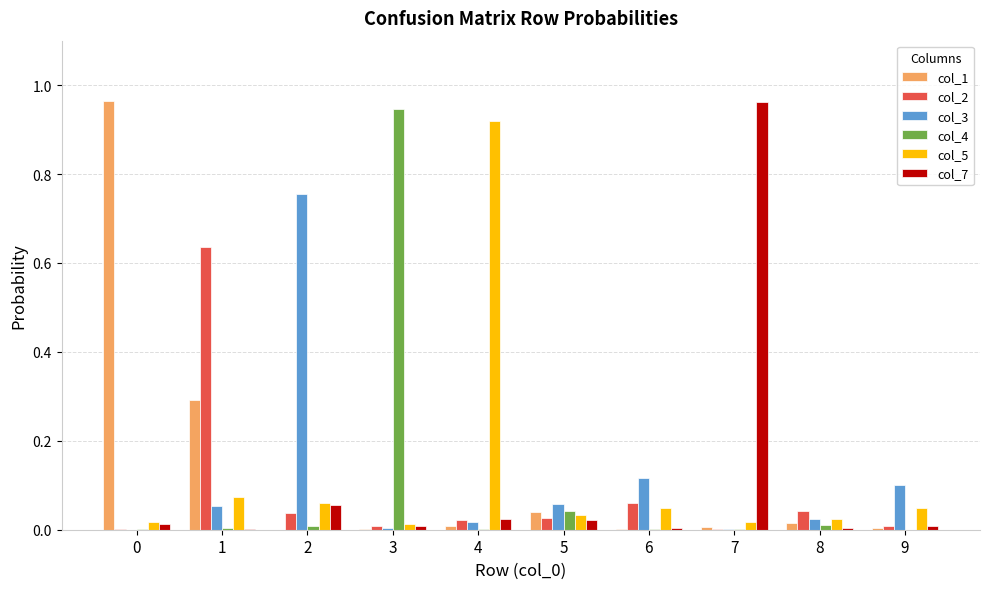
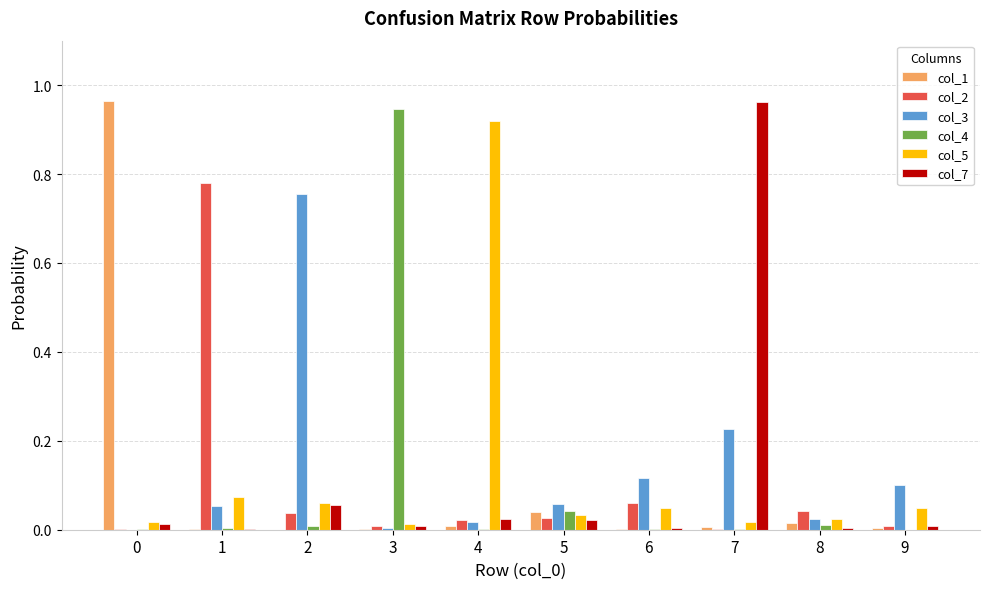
  {
    "col_1": {
      "0": 0.96,
-     "1": 0.29,
+     "1": 0.00,
      "4": 0.01,
      "5": 0.04,
      "7": 0.01,
      "8": 0.01
    },
    "col_2": {
-     "1": 0.64,
+     "1": 0.78,
      "2": 0.04,
      "3": 0.01,
      "4": 0.02,
      "5": 0.03,
      "6": 0.06,
      "8": 0.04,
      "9": 0.01
    },
    "col_3": {
      "1": 0.05,
      "2": 0.75,
      "4": 0.02,
      "5": 0.06,
      "6": 0.12,
-     "7": 0.00,
+     "7": 0.23,
      "8": 0.02,
      "9": 0.10
    },
    "col_4": {
      "2": 0.01,
      "3": 0.95,
      "5": 0.04,
      "8": 0.01,
      "9": 0.00
    },
    "col_5": {
      "0": 0.02,
      "1": 0.07,
      "2": 0.06,
      "3": 0.01,
      "4": 0.92,
      "5": 0.03,
      "6": 0.05,
      "7": 0.02,
      "8": 0.02,
      "9": 0.05
    },
    "col_7": {
      "0": 0.01,
      "2": 0.06,
      "3": 0.01,
      "4": 0.02,
      "5": 0.02,
      "7": 0.96,
      "9": 0.01
    }
  }
